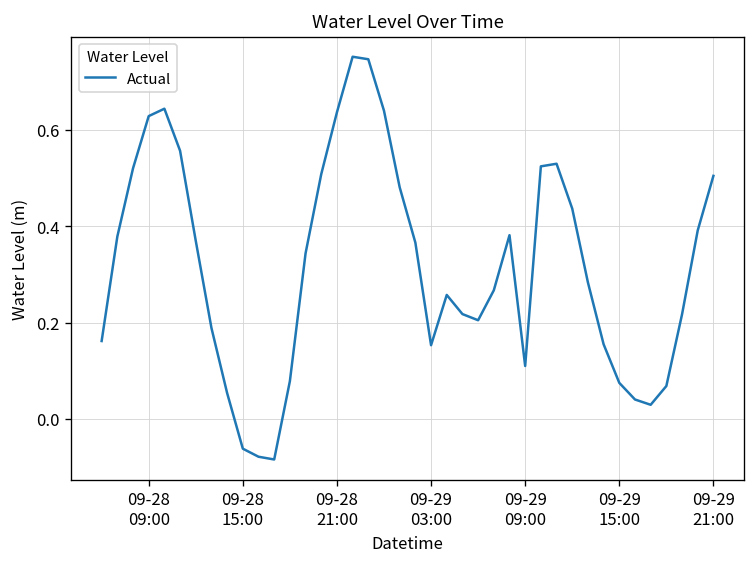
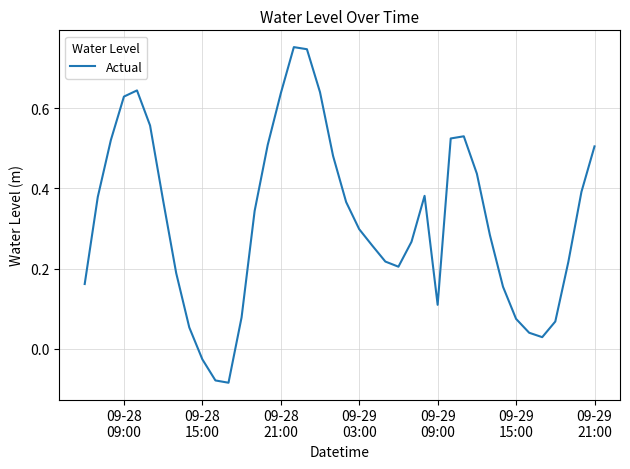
  {
    "09-28 09:00": 0.63,
-   "09-28 15:00": -0.06,
+   "09-28 15:00": -0.03,
    "09-28 21:00": 0.64,
-   "09-29 03:00": 0.15,
+   "09-29 03:00": 0.30,
    "09-29 09:00": 0.11,
    "09-29 15:00": 0.07,
    "09-29 21:00": 0.50
  }
